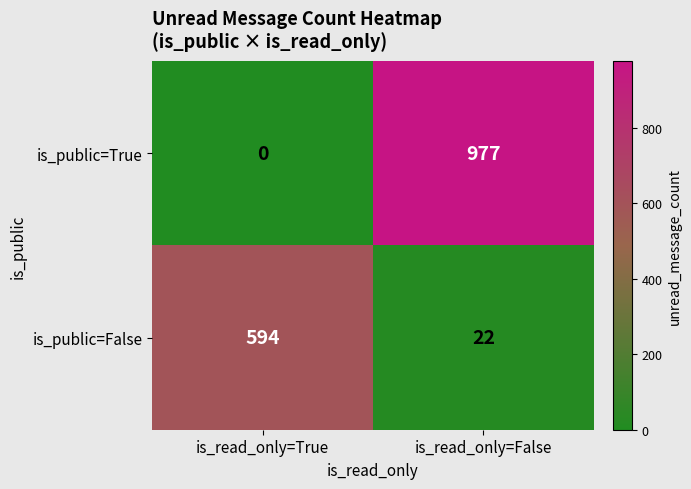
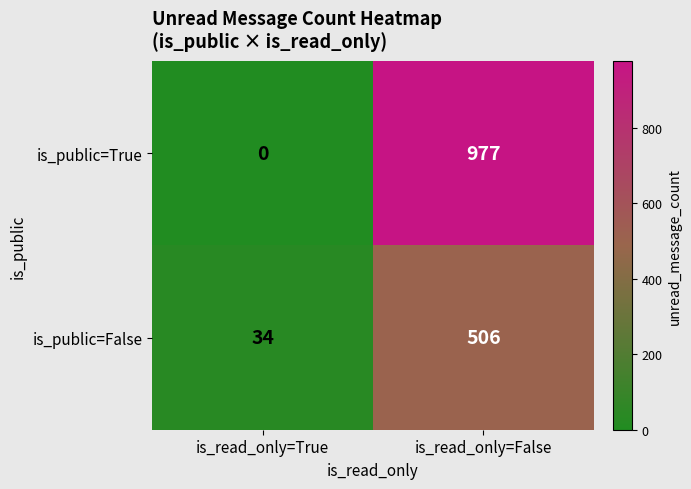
  {
    "is_public=True": {
      "is_read_only=True": 0,
      "is_read_only=False": 977
    },
    "is_public=False": {
-     "is_read_only=True": 594,
-     "is_read_only=False": 22
+     "is_read_only=True": 34,
+     "is_read_only=False": 506
    }
  }
